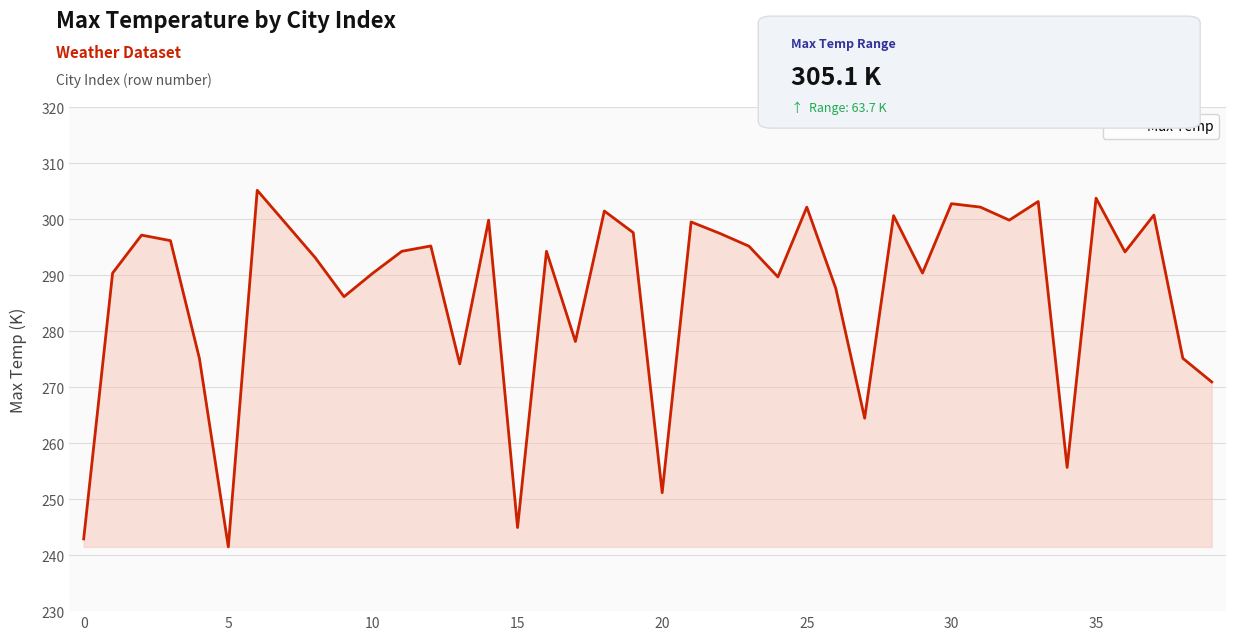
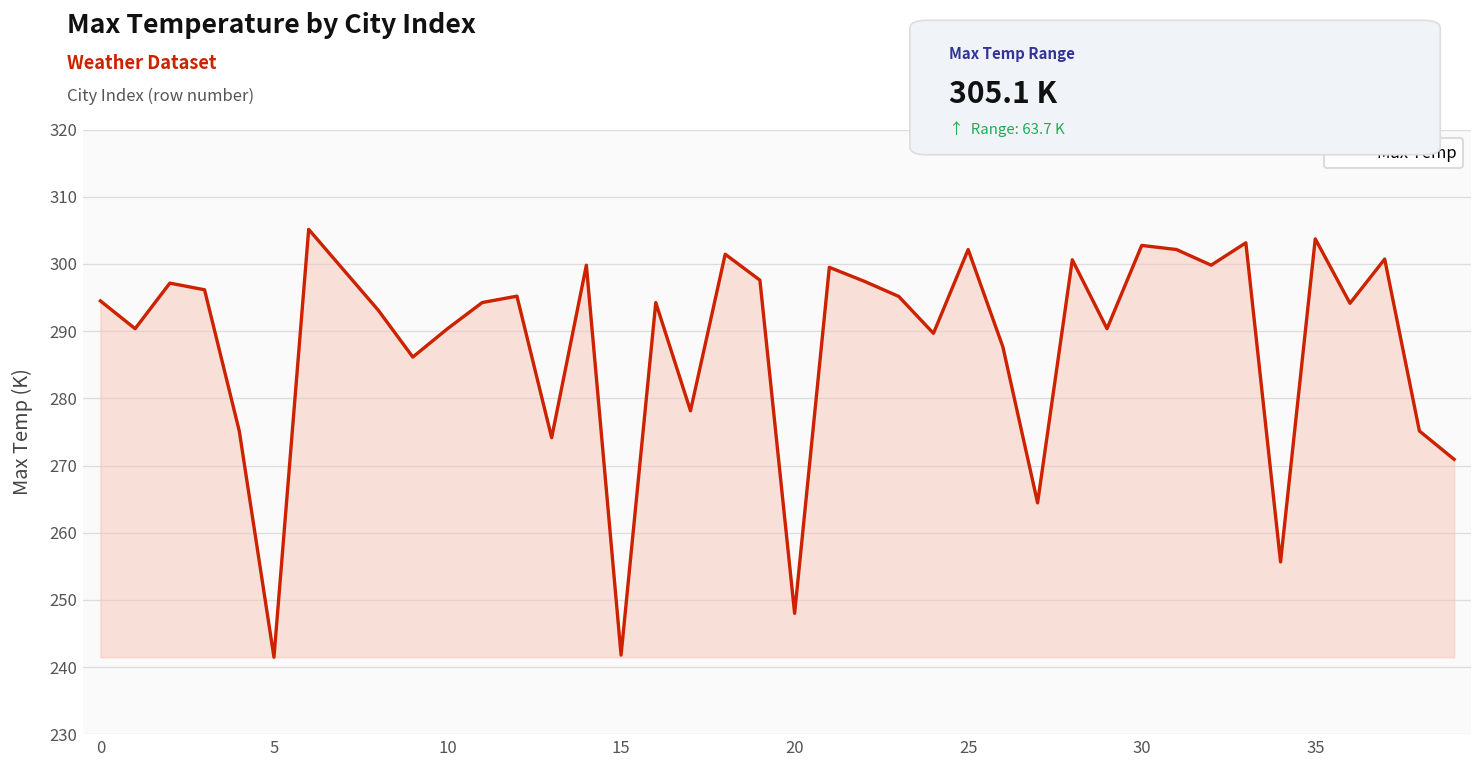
  {
-   "0": 243,
+   "0": 295,
    "5": 241,
    "10": 290,
-   "15": 245,
-   "20": 251,
+   "15": 242,
+   "20": 248,
    "25": 302,
    "30": 303,
    "35": 304
  }
